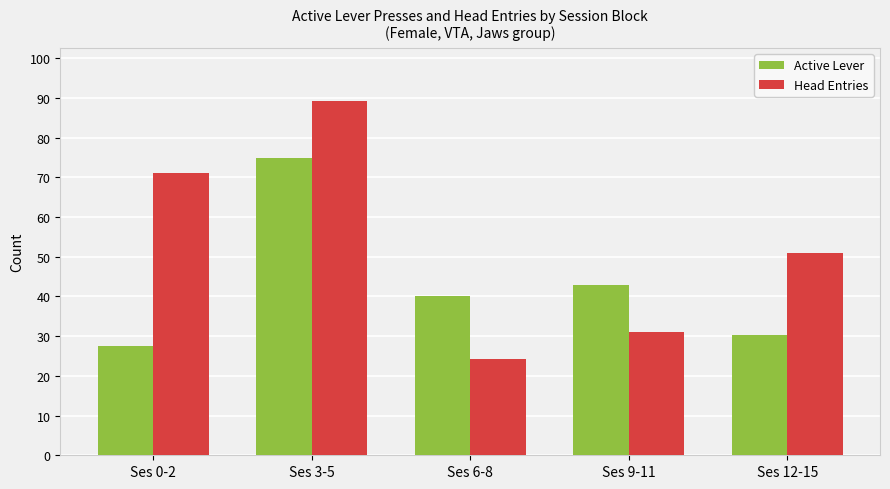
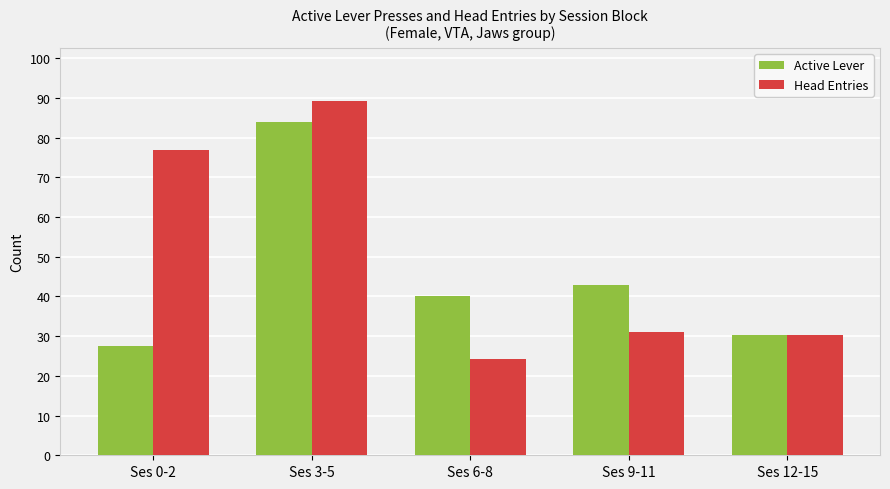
  {
    "Active Lever": {
      "Ses 0-2": 28,
-     "Ses 3-5": 75,
+     "Ses 3-5": 84,
      "Ses 6-8": 40,
      "Ses 9-11": 43,
      "Ses 12-15": 30
    },
    "Head Entries": {
-     "Ses 0-2": 71,
+     "Ses 0-2": 77,
      "Ses 3-5": 89,
      "Ses 6-8": 24,
      "Ses 9-11": 31,
-     "Ses 12-15": 51
+     "Ses 12-15": 30
    }
  }
